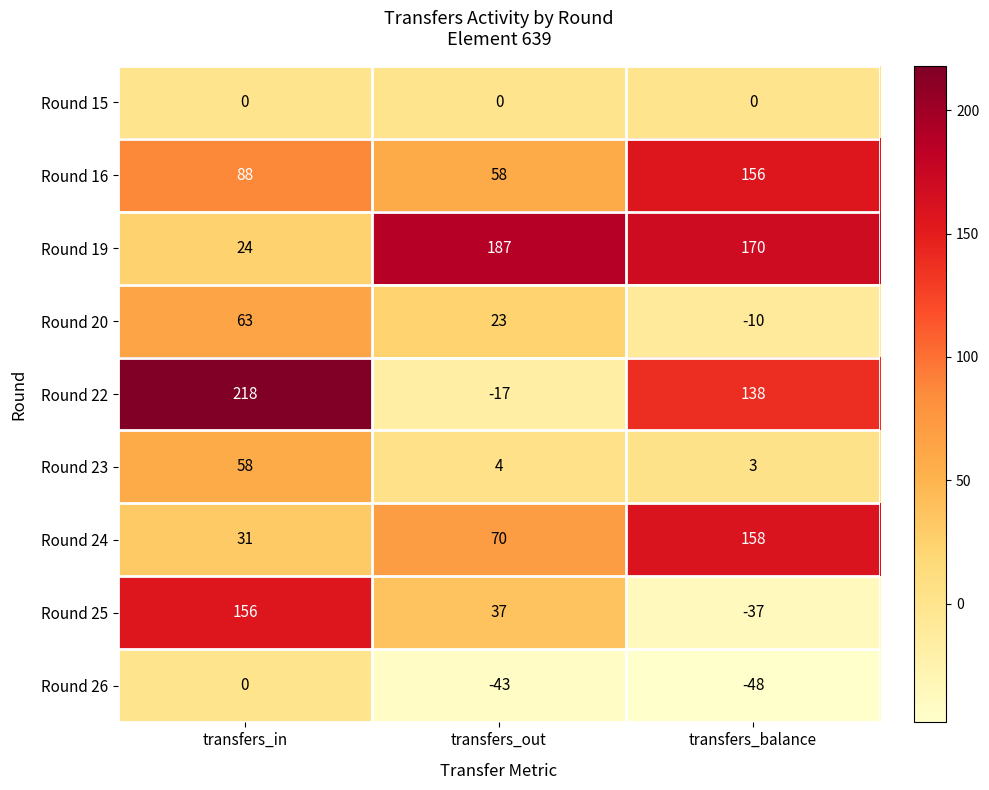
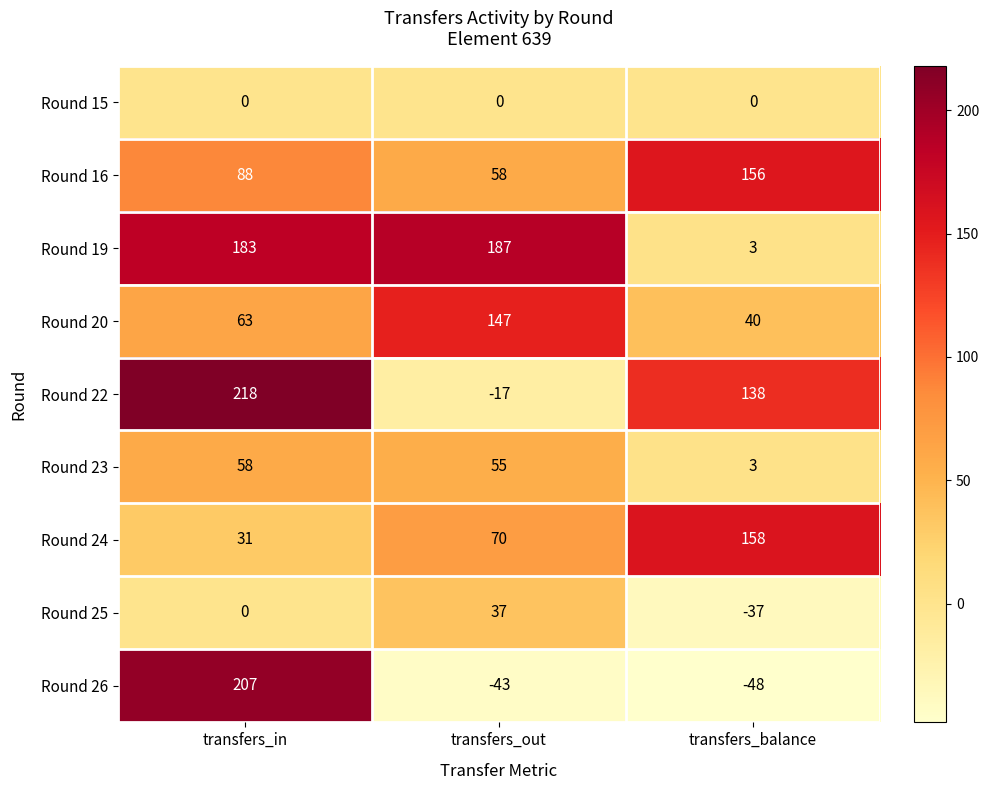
  {
    "Round 15": {
      "transfers_in": 0,
      "transfers_out": 0,
      "transfers_balance": 0
    },
    "Round 16": {
      "transfers_in": 88,
      "transfers_out": 58,
      "transfers_balance": 156
    },
    "Round 19": {
-     "transfers_in": 24,
+     "transfers_in": 183,
      "transfers_out": 187,
-     "transfers_balance": 170
+     "transfers_balance": 3
    },
    "Round 20": {
      "transfers_in": 63,
-     "transfers_out": 23,
-     "transfers_balance": -10
+     "transfers_out": 147,
+     "transfers_balance": 40
    },
    "Round 22": {
      "transfers_in": 218,
      "transfers_out": -17,
      "transfers_balance": 138
    },
    "Round 23": {
      "transfers_in": 58,
-     "transfers_out": 4,
+     "transfers_out": 55,
      "transfers_balance": 3
    },
    "Round 24": {
      "transfers_in": 31,
      "transfers_out": 70,
      "transfers_balance": 158
    },
    "Round 25": {
-     "transfers_in": 156,
+     "transfers_in": 0,
      "transfers_out": 37,
      "transfers_balance": -37
    },
    "Round 26": {
-     "transfers_in": 0,
+     "transfers_in": 207,
      "transfers_out": -43,
      "transfers_balance": -48
    }
  }
